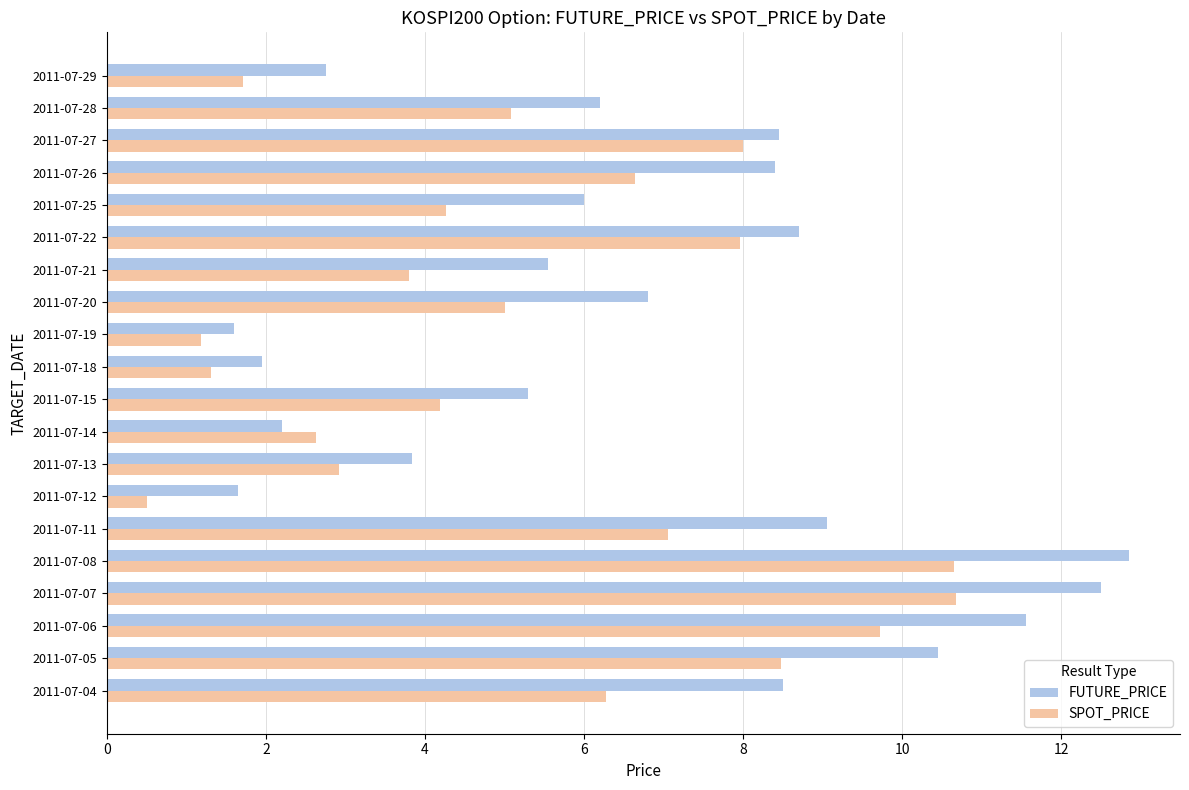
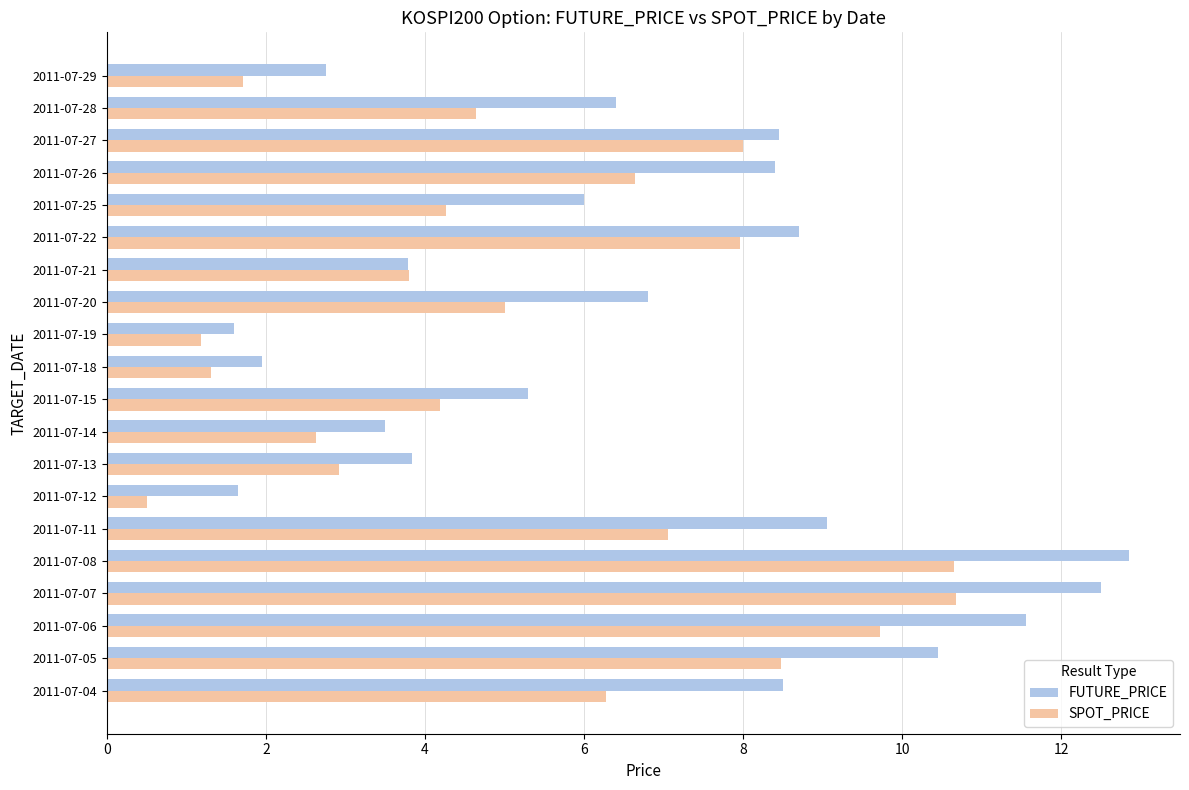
  {
    "FUTURE_PRICE": {
      "2011-07-29": 2.8,
-     "2011-07-28": 6.2,
+     "2011-07-28": 6.4,
      "2011-07-27": 8.5,
      "2011-07-26": 8.4,
      "2011-07-25": 6.0,
      "2011-07-22": 8.7,
-     "2011-07-21": 5.6,
+     "2011-07-21": 3.8,
      "2011-07-20": 6.8,
      "2011-07-19": 1.6,
      "2011-07-18": 2.0,
      "2011-07-15": 5.3,
-     "2011-07-14": 2.2,
+     "2011-07-14": 3.5,
      "2011-07-13": 3.8,
      "2011-07-12": 1.7,
      "2011-07-11": 9.1,
      "2011-07-08": 12.9,
      "2011-07-07": 12.5,
      "2011-07-06": 11.6,
      "2011-07-05": 10.5,
      "2011-07-04": 8.5
    },
    "SPOT_PRICE": {
      "2011-07-29": 1.7,
-     "2011-07-28": 5.1,
+     "2011-07-28": 4.6,
      "2011-07-27": 8.0,
      "2011-07-26": 6.6,
      "2011-07-25": 4.3,
      "2011-07-22": 8.0,
      "2011-07-21": 3.8,
      "2011-07-20": 5.0,
      "2011-07-19": 1.2,
      "2011-07-18": 1.3,
      "2011-07-15": 4.2,
      "2011-07-14": 2.6,
      "2011-07-13": 2.9,
      "2011-07-12": 0.5,
      "2011-07-11": 7.1,
      "2011-07-08": 10.7,
      "2011-07-07": 10.7,
      "2011-07-06": 9.7,
      "2011-07-05": 8.5,
      "2011-07-04": 6.3
    }
  }
